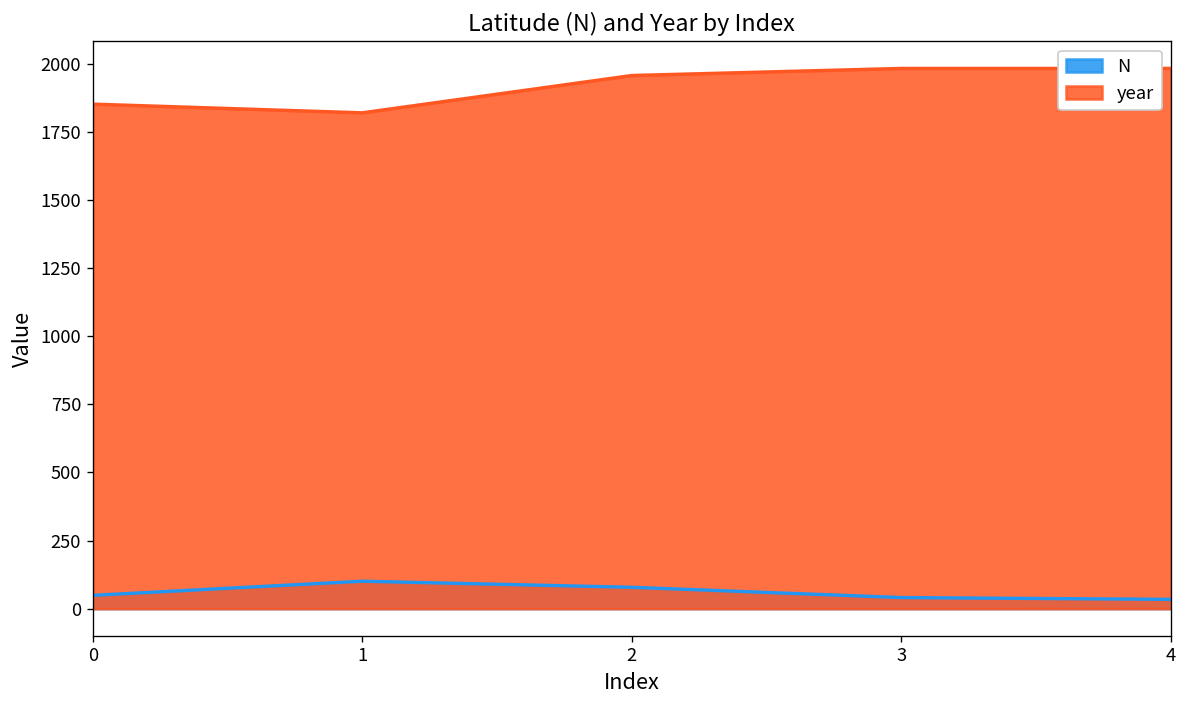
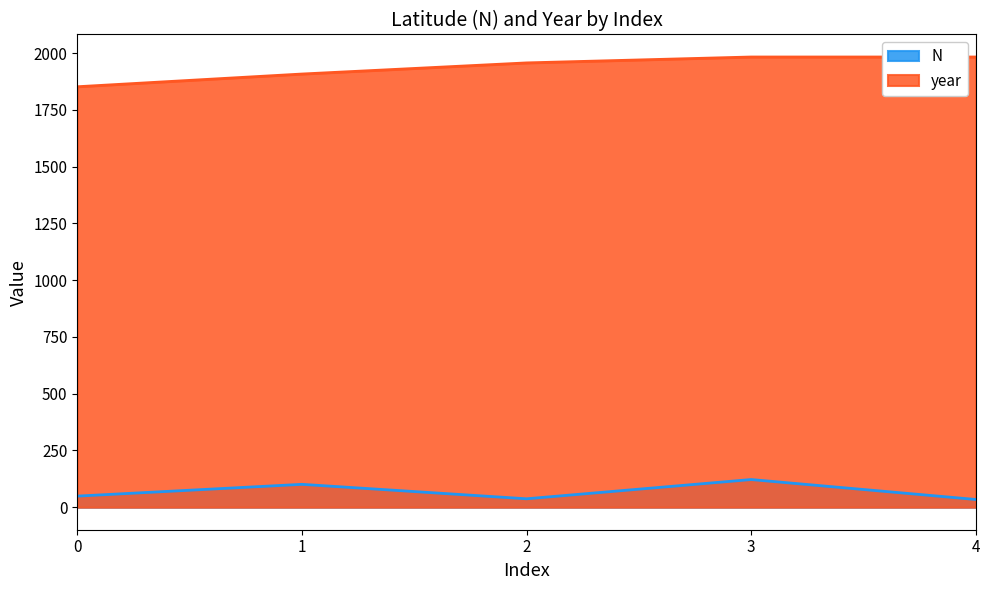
  {
    "N": {
      "0": 50,
      "1": 100,
-     "2": 80,
-     "3": 40,
+     "2": 40,
+     "3": 120,
      "4": 30
    },
    "year": {
      "0": 1850,
-     "1": 1820,
+     "1": 1910,
      "2": 1960,
      "3": 1980,
      "4": 1980
    }
  }
